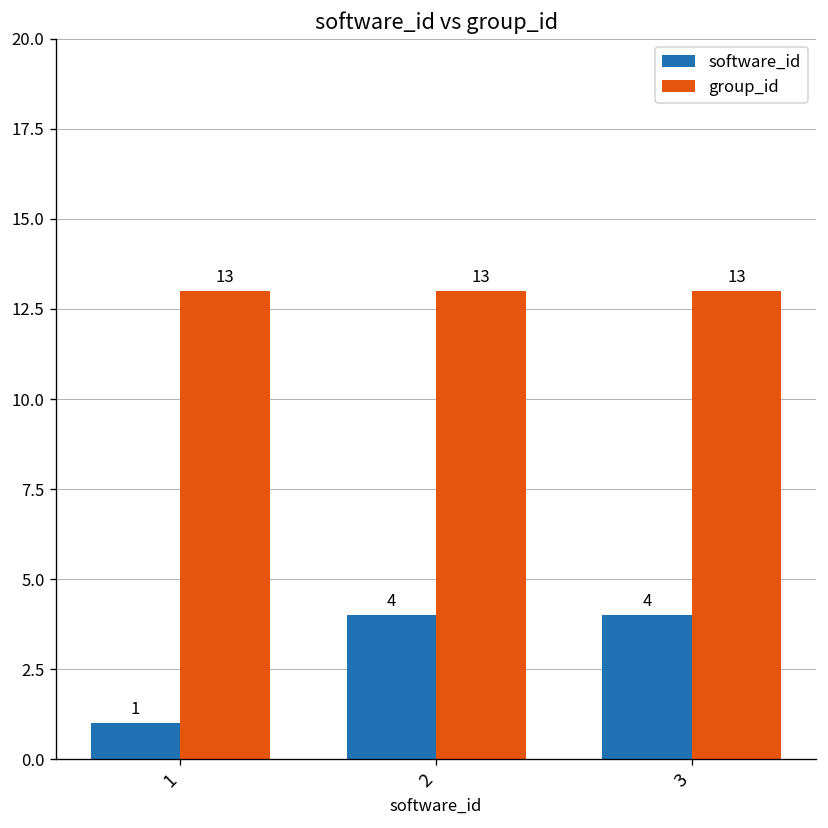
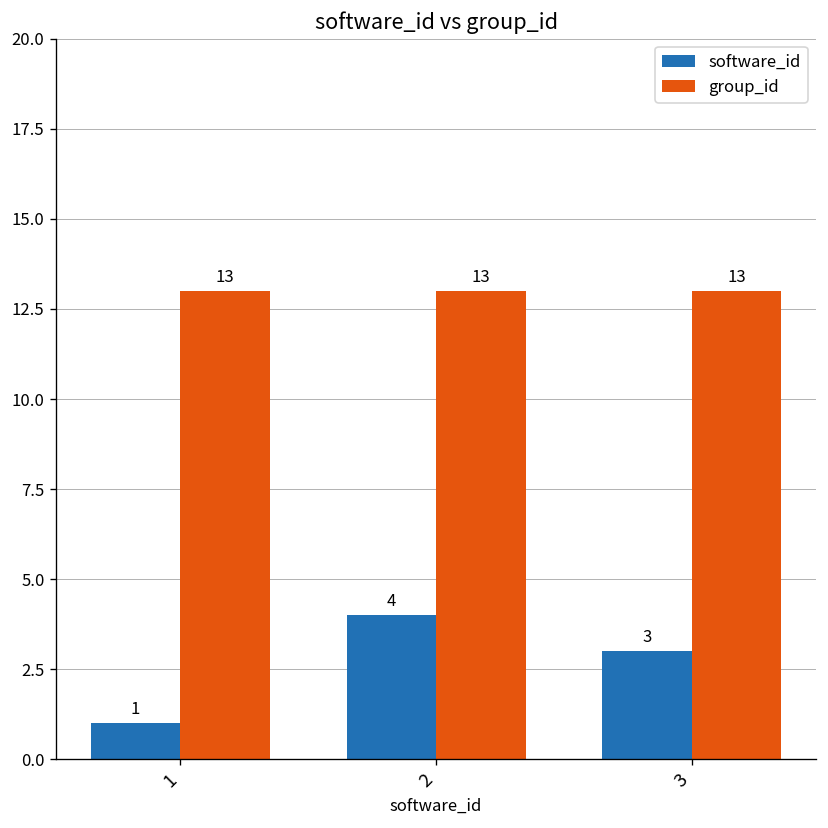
  {
    "software_id": {
      "1": 1,
      "2": 4,
-     "3": 4
+     "3": 3
    },
    "group_id": {
      "1": 13,
      "2": 13,
      "3": 13
    }
  }
